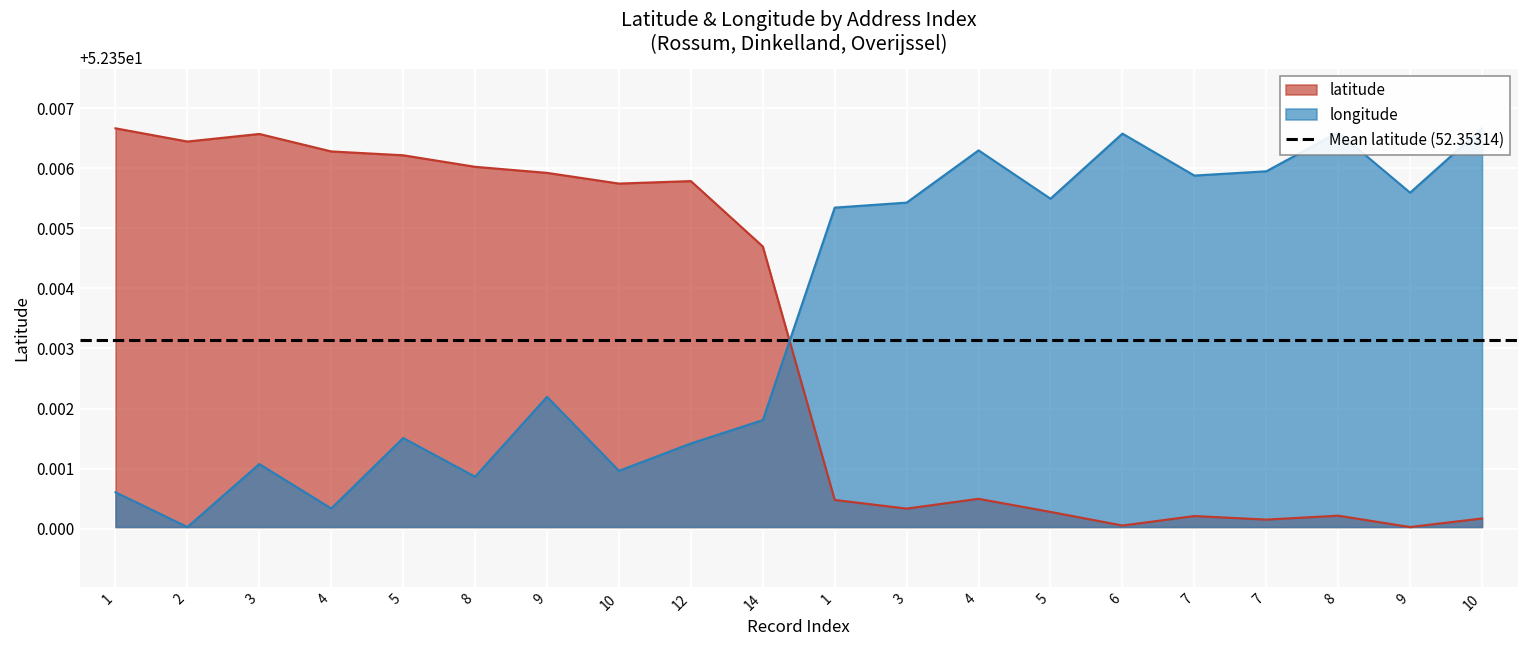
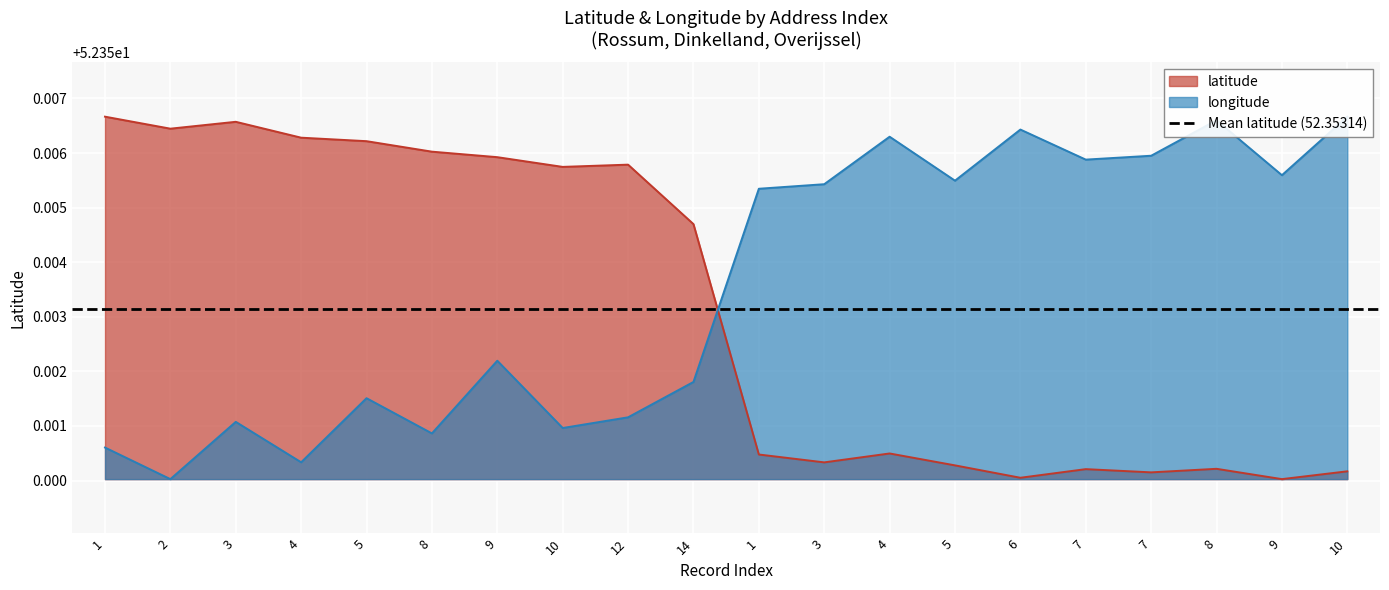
  {
    "latitude": {
      "2": 52.3564,
      "12": 52.3558,
      "14": 52.3547,
      "6": 52.3501
    },
    "longitude": {
      "2": 52.3500,
-     "12": 52.3514,
+     "12": 52.3512,
      "14": 52.3518,
-     "6": 52.3566
+     "6": 52.3564
    }
  }
